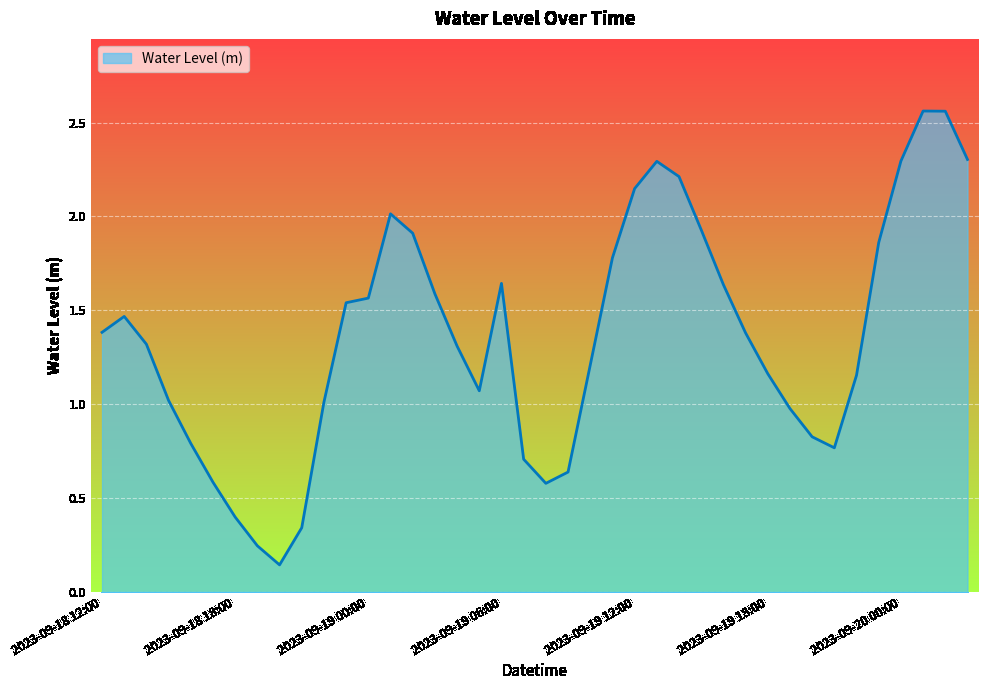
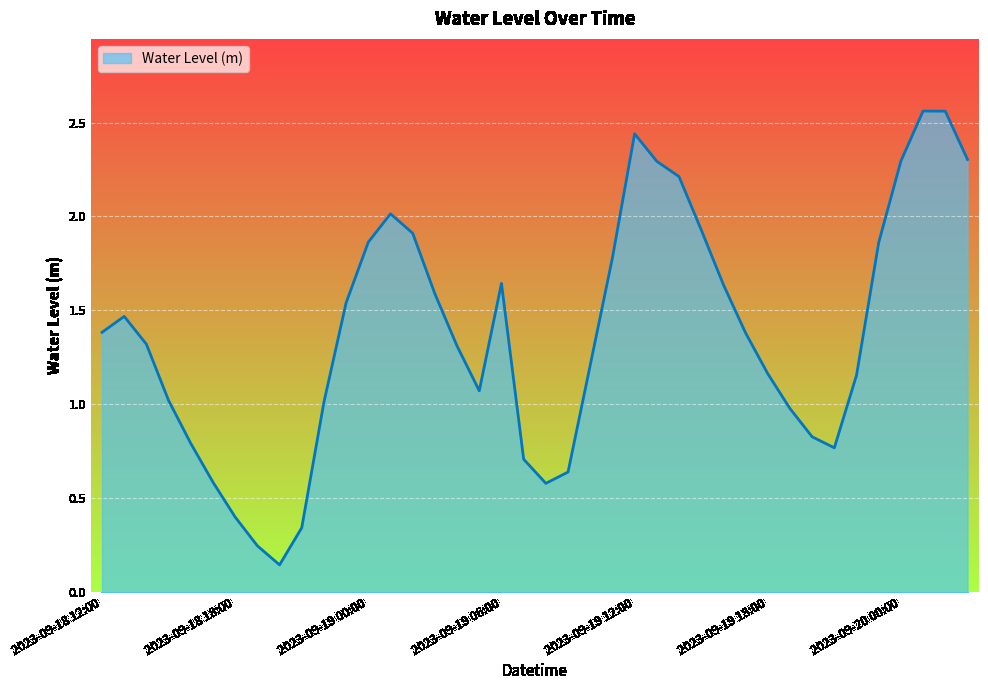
  {
    "2023-09-18 12:00": 1.38,
    "2023-09-18 18:00": 0.40,
-   "2023-09-19 00:00": 1.57,
+   "2023-09-19 00:00": 1.86,
    "2023-09-19 06:00": 1.64,
-   "2023-09-19 12:00": 2.15,
+   "2023-09-19 12:00": 2.44,
    "2023-09-19 18:00": 1.16,
    "2023-09-20 00:00": 2.30
  }
